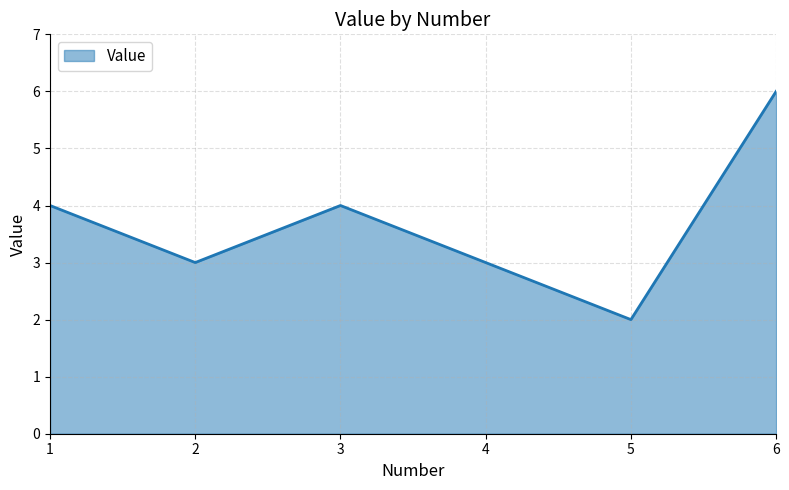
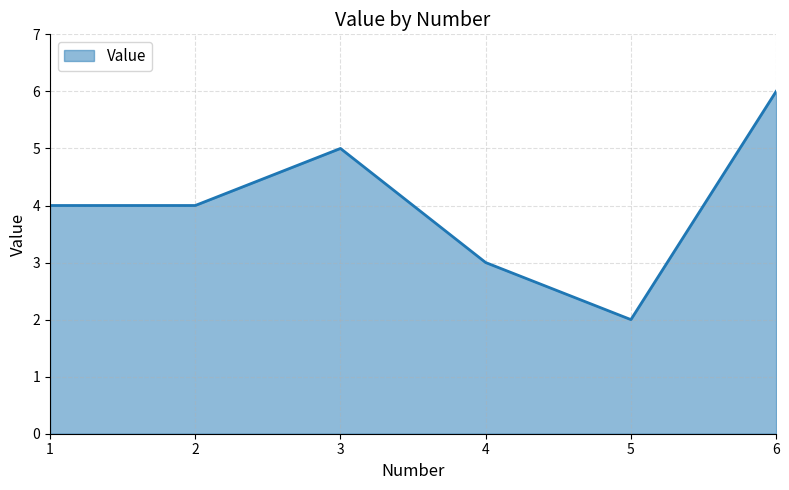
  {
    "1": 4,
-   "2": 3,
-   "3": 4,
+   "2": 4,
+   "3": 5,
    "4": 3,
    "5": 2,
    "6": 6
  }
